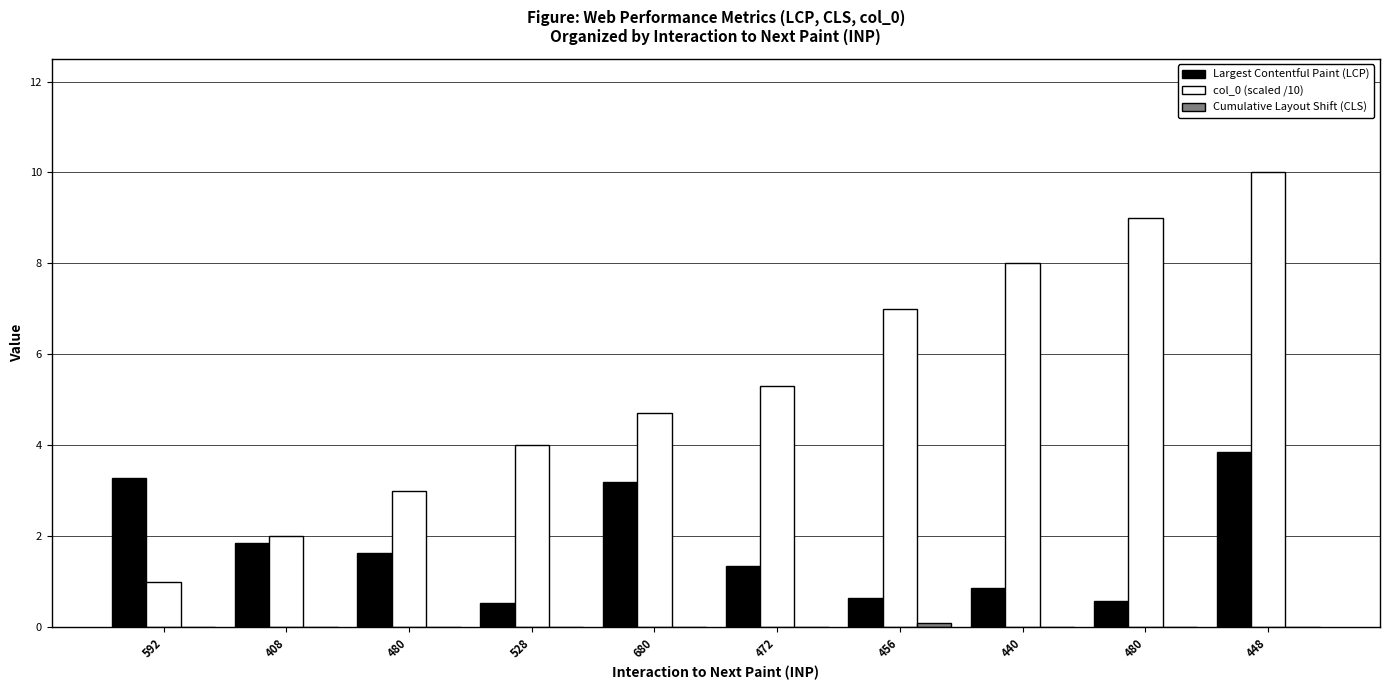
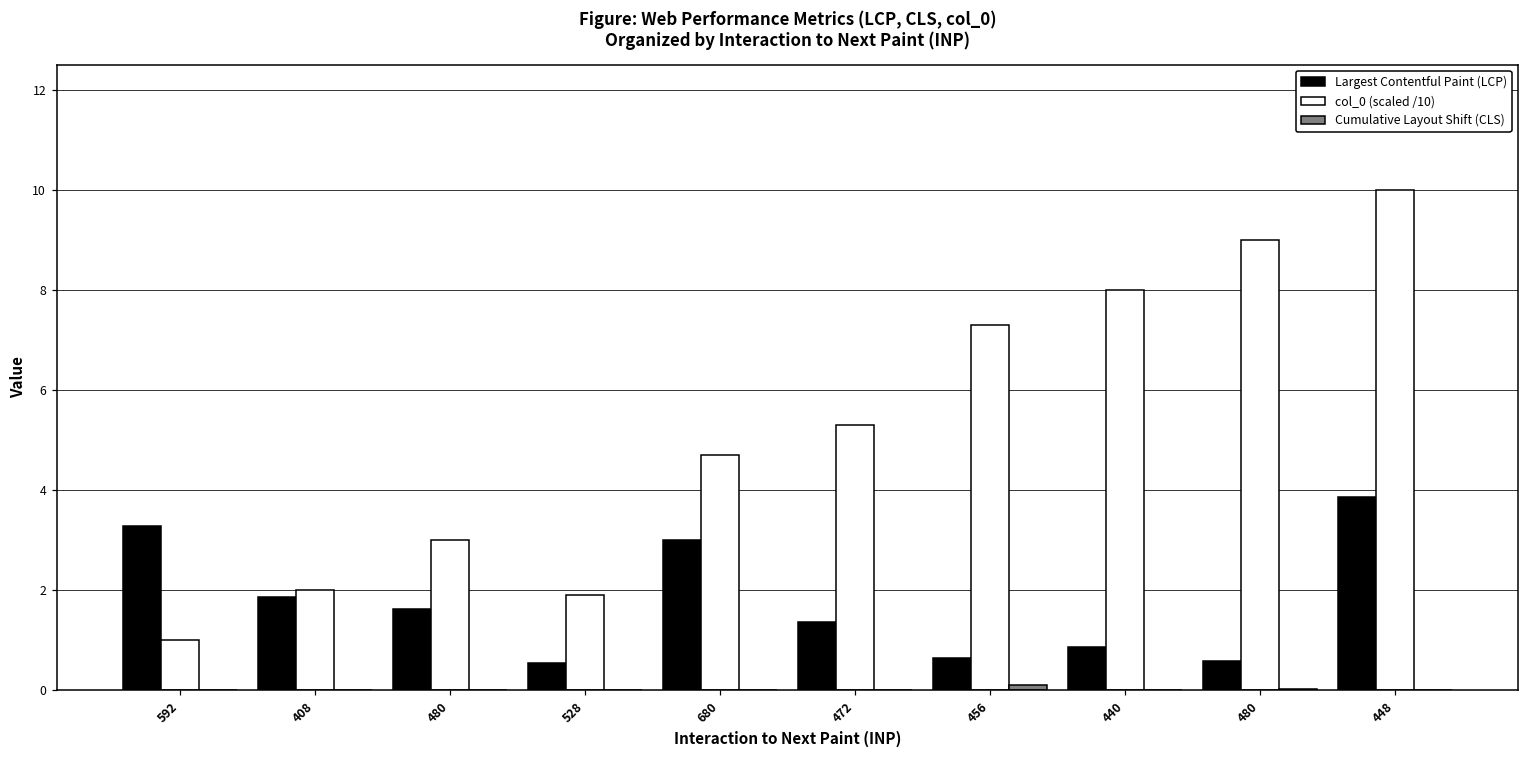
  {
    "Largest Contentful Paint (LCP)": {
      "592": 3.3,
      "408": 1.9,
      "528": 0.5,
-     "680": 3.2,
+     "680": 3.0,
      "472": 1.4,
      "456": 0.6,
      "440": 0.9,
      "448": 3.9
    },
    "col_0 (scaled /10)": {
      "592": 1.0,
      "408": 2.0,
-     "528": 4.0,
+     "528": 1.9,
      "680": 4.7,
      "472": 5.3,
-     "456": 7.0,
+     "456": 7.3,
      "440": 8.0,
      "448": 10.0
    },
    "Cumulative Layout Shift (CLS)": {
      "592": 0.0,
      "408": 0.0,
      "528": 0.0,
      "680": 0.0,
      "472": 0.0,
      "456": 0.1,
      "440": 0.0,
      "448": 0.0
    }
  }
